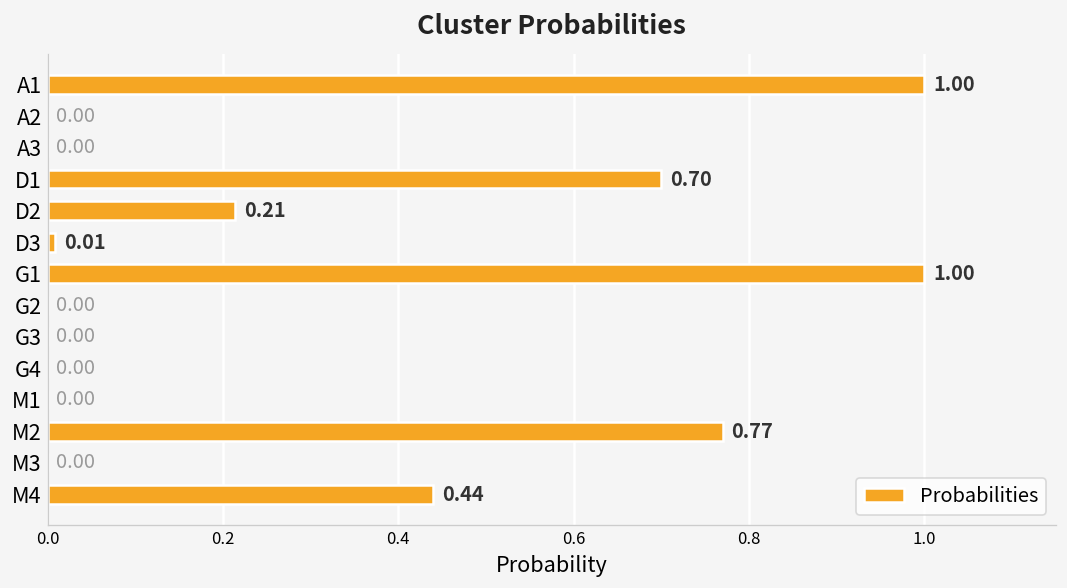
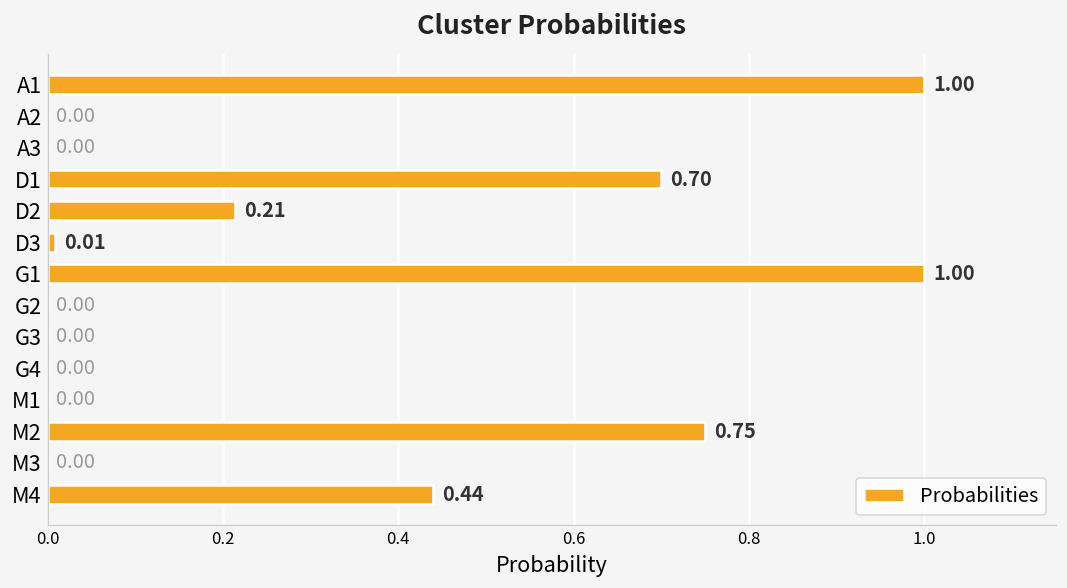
  {
    "A1": 1.00,
    "A2": 0.00,
    "A3": 0.00,
    "D1": 0.70,
    "D2": 0.21,
    "D3": 0.01,
    "G1": 1.00,
    "G2": 0.00,
    "G3": 0.00,
    "G4": 0.00,
    "M1": 0.00,
-   "M2": 0.77,
+   "M2": 0.75,
    "M3": 0.00,
    "M4": 0.44
  }
